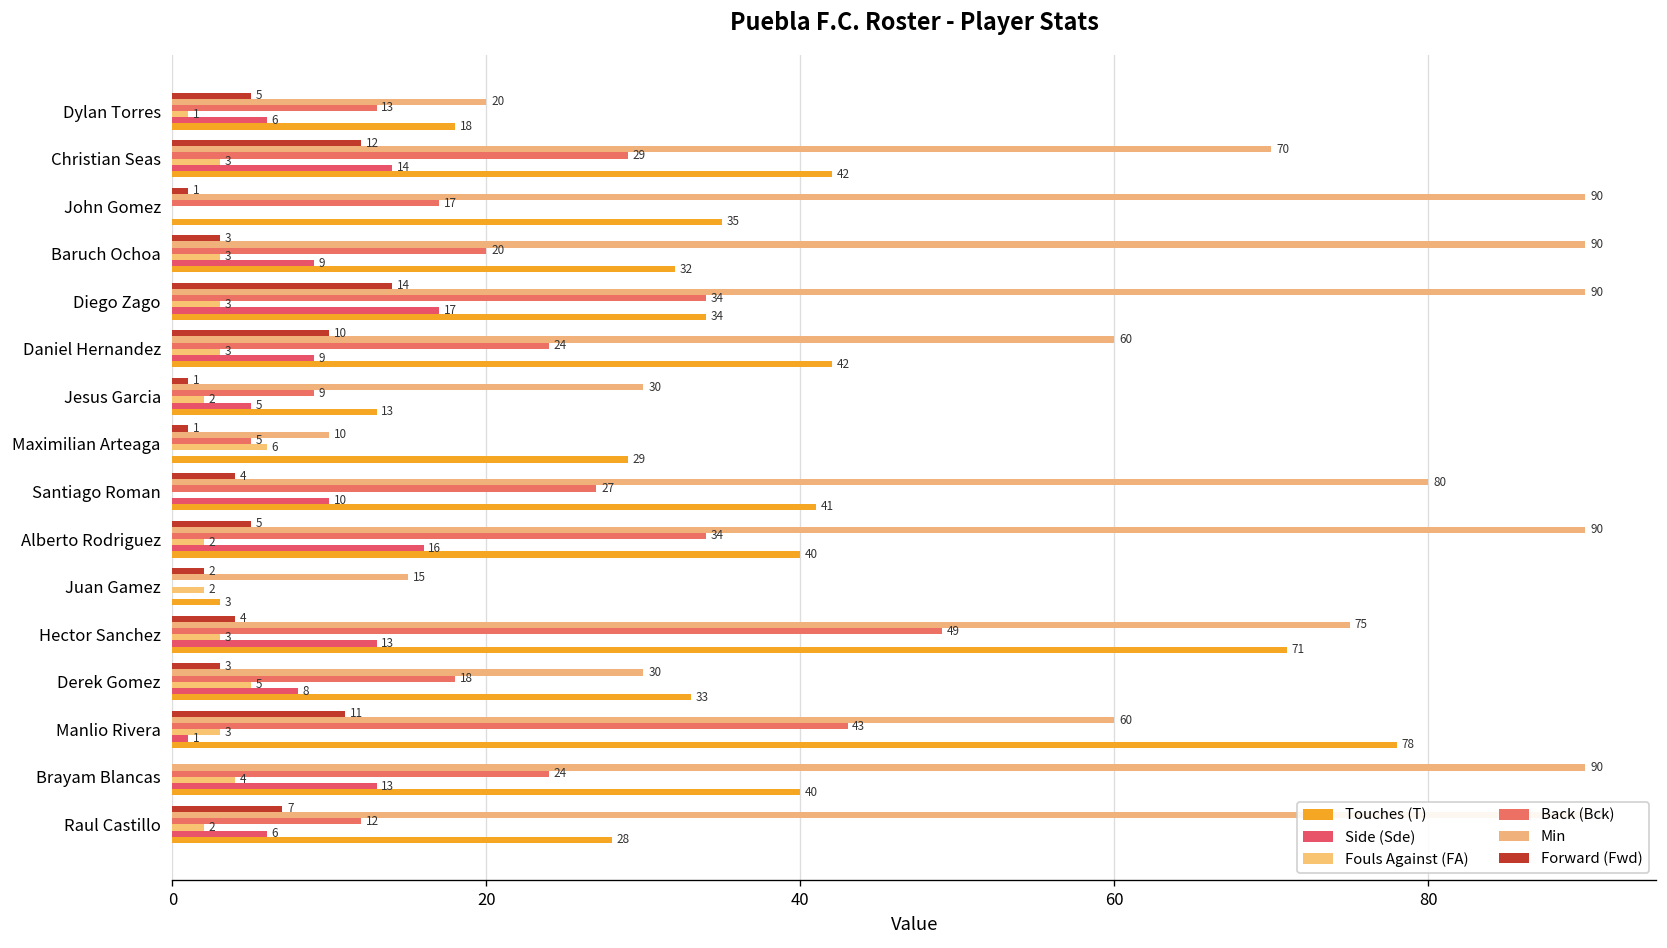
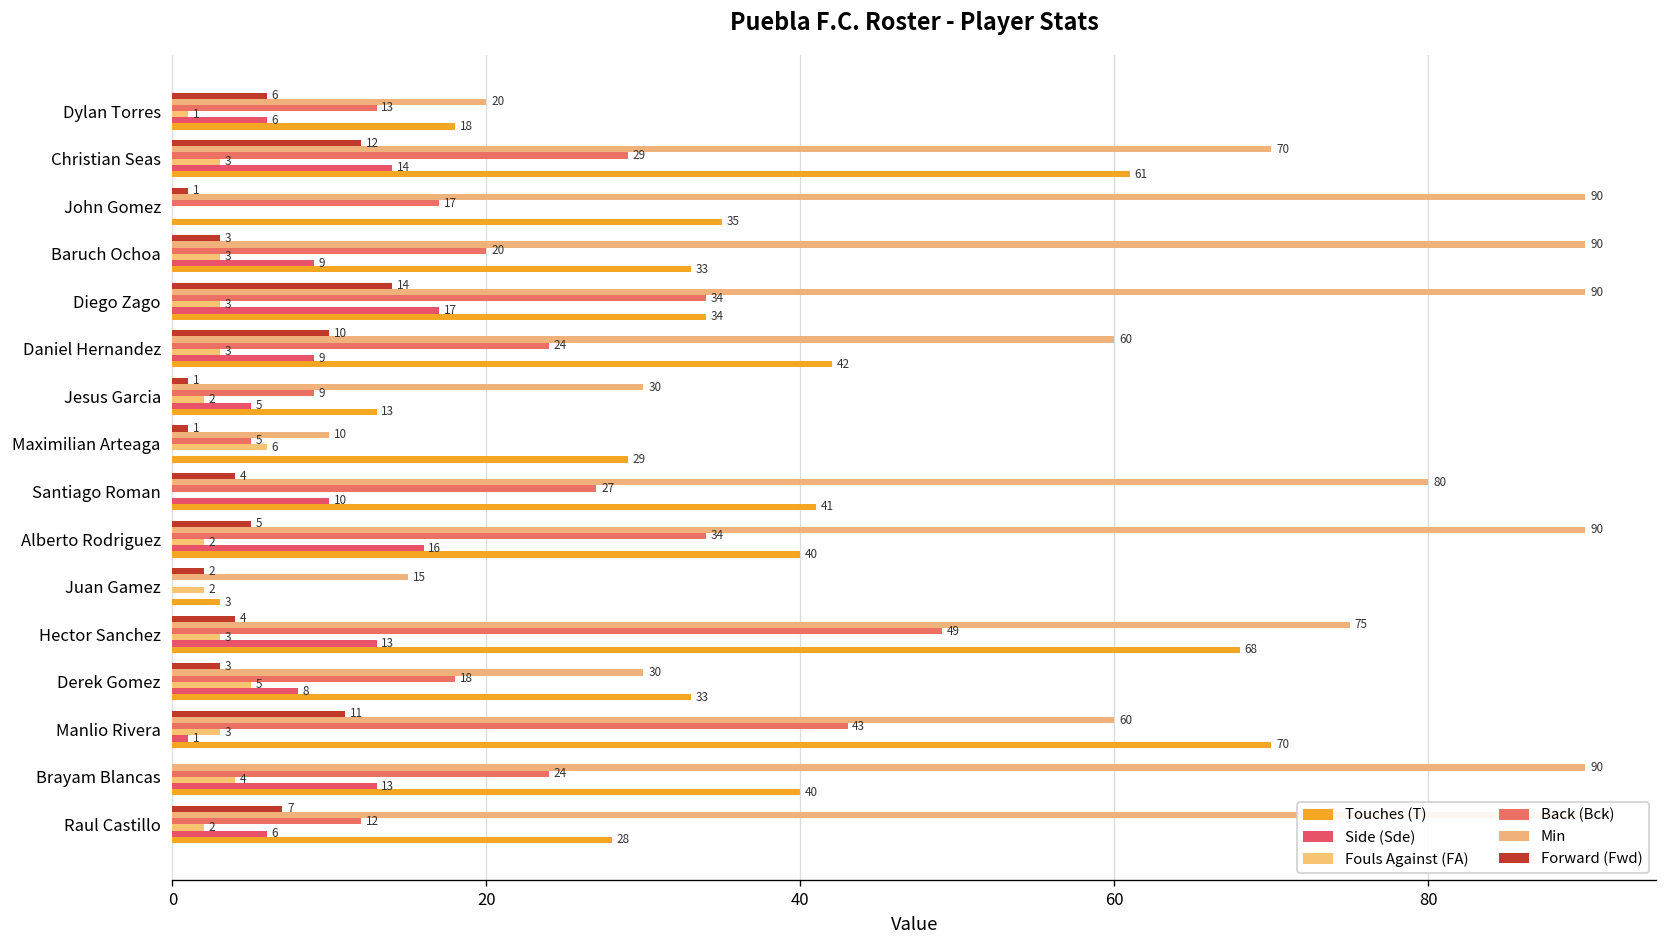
  {
    "Touches (T)": {
      "Dylan Torres": 18,
-     "Christian Seas": 42,
+     "Christian Seas": 61,
      "John Gomez": 35,
-     "Baruch Ochoa": 32,
+     "Baruch Ochoa": 33,
      "Diego Zago": 34,
      "Daniel Hernandez": 42,
      "Jesus Garcia": 13,
      "Maximilian Arteaga": 29,
      "Santiago Roman": 41,
      "Alberto Rodriguez": 40,
      "Juan Gamez": 3,
-     "Hector Sanchez": 71,
+     "Hector Sanchez": 68,
      "Derek Gomez": 33,
-     "Manlio Rivera": 78,
+     "Manlio Rivera": 70,
      "Brayam Blancas": 40,
      "Raul Castillo": 28
    },
    "Forward (Fwd)": {
-     "Dylan Torres": 5,
+     "Dylan Torres": 6,
      "Christian Seas": 12,
      "John Gomez": 1,
      "Baruch Ochoa": 3,
      "Diego Zago": 14,
      "Daniel Hernandez": 10,
      "Jesus Garcia": 1,
      "Maximilian Arteaga": 1,
      "Santiago Roman": 4,
      "Alberto Rodriguez": 5,
      "Juan Gamez": 2,
      "Hector Sanchez": 4,
      "Derek Gomez": 3,
      "Manlio Rivera": 11,
      "Raul Castillo": 7
    }
  }
